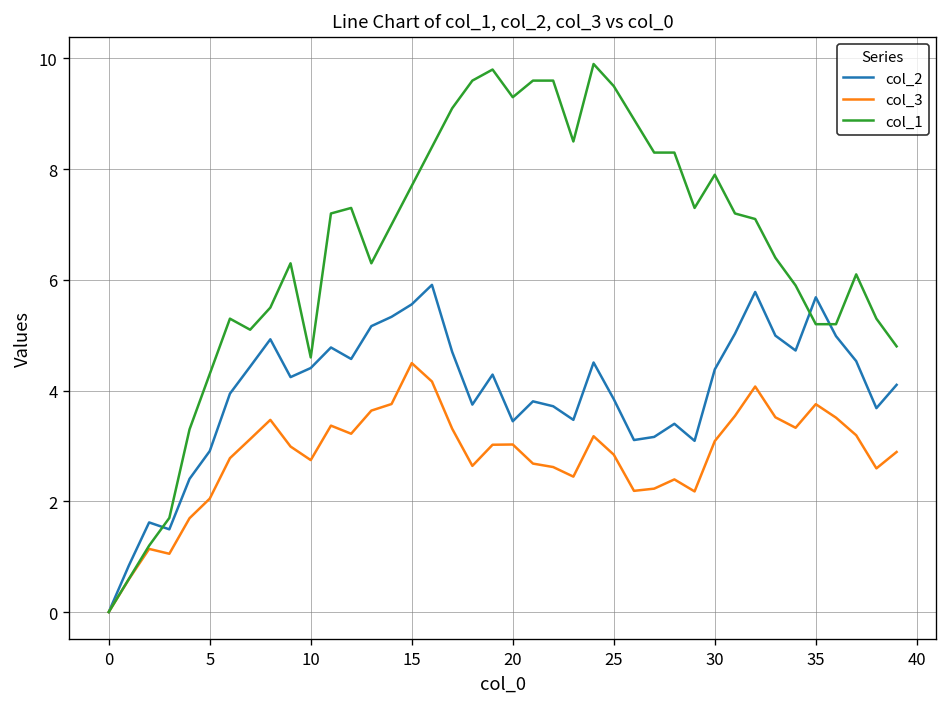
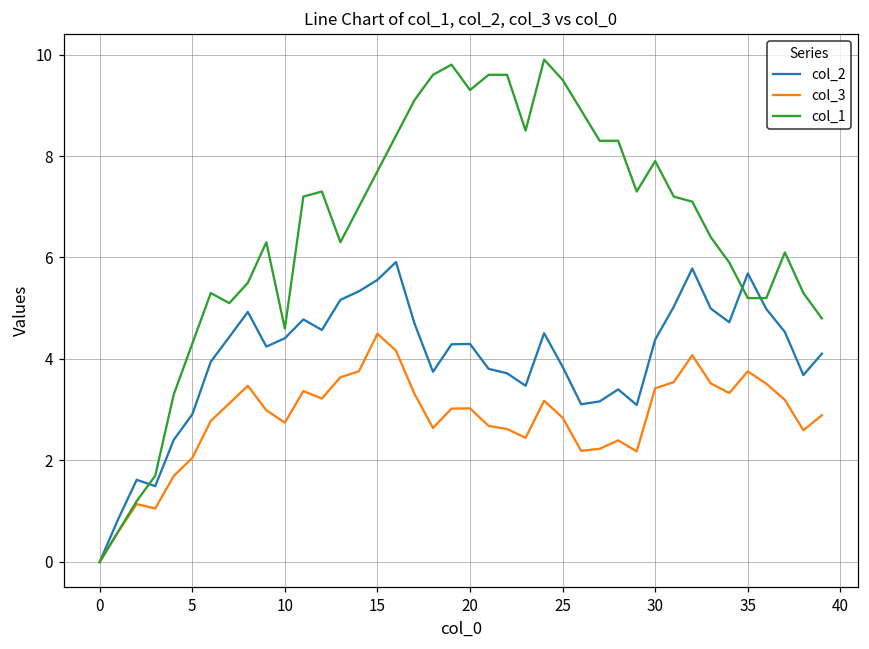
  {
    "col_2": {
      "5": 2.9,
      "10": 4.4,
      "15": 5.6,
-     "20": 3.4,
+     "20": 4.3,
      "25": 3.8,
      "30": 4.4,
      "35": 5.7
    },
    "col_3": {
      "5": 2.0,
      "10": 2.7,
      "15": 4.5,
      "20": 3.0,
      "25": 2.8,
-     "30": 3.1,
+     "30": 3.4,
      "35": 3.8
    },
    "col_1": {
      "5": 4.3,
      "10": 4.6,
      "15": 7.7,
      "20": 9.3,
      "25": 9.5,
      "30": 7.9,
      "35": 5.2
    }
  }
